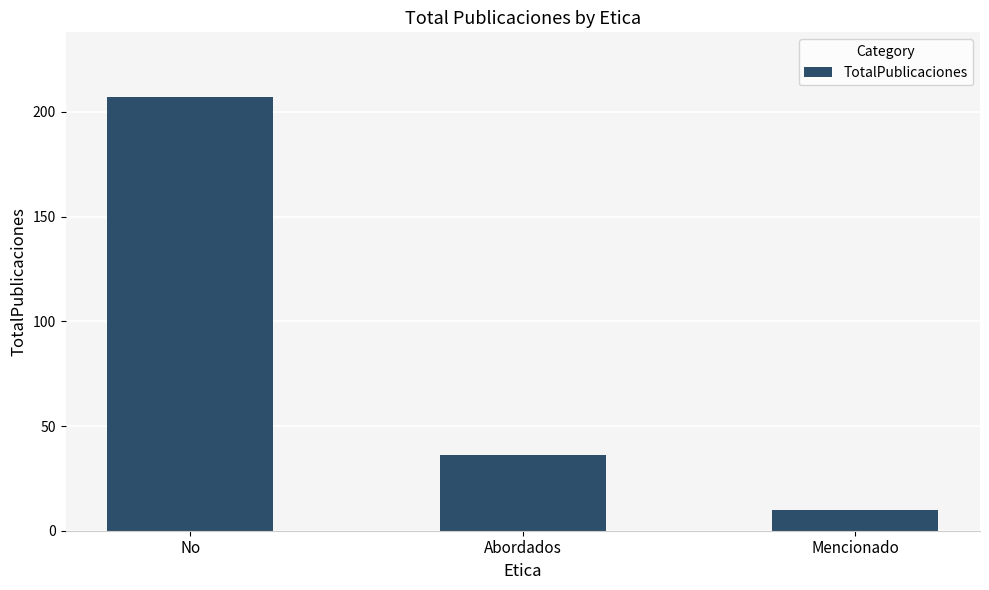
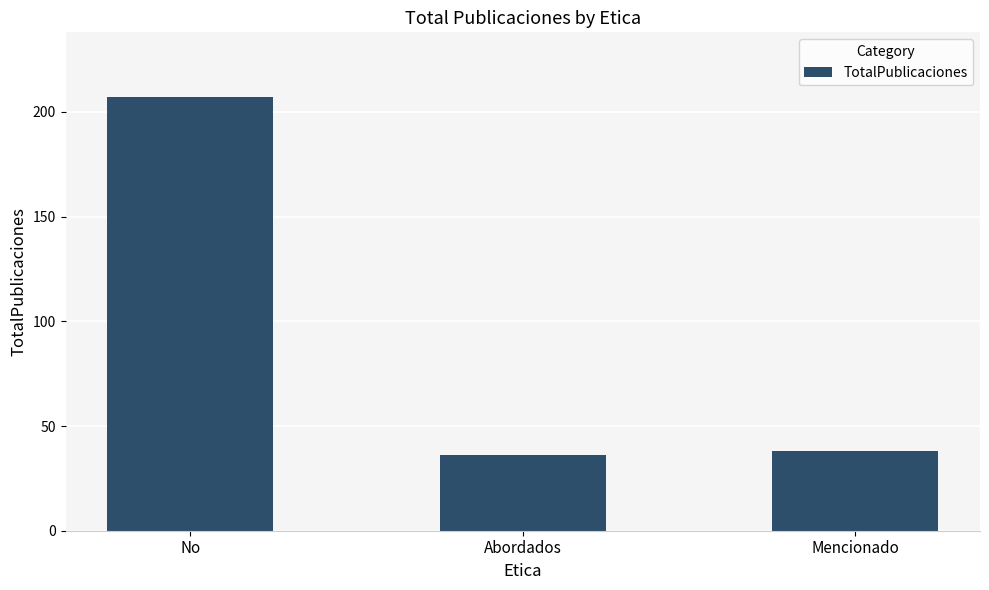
  {
    "No": 207,
    "Abordados": 36,
-   "Mencionado": 10
+   "Mencionado": 38
  }
